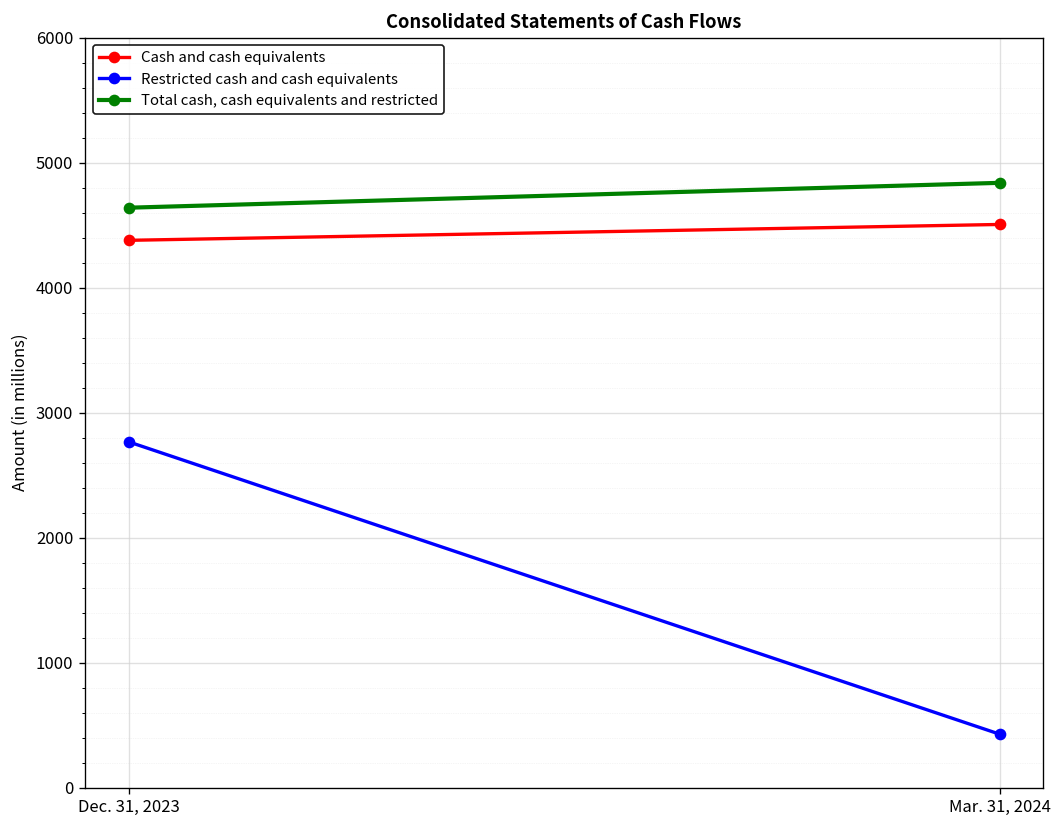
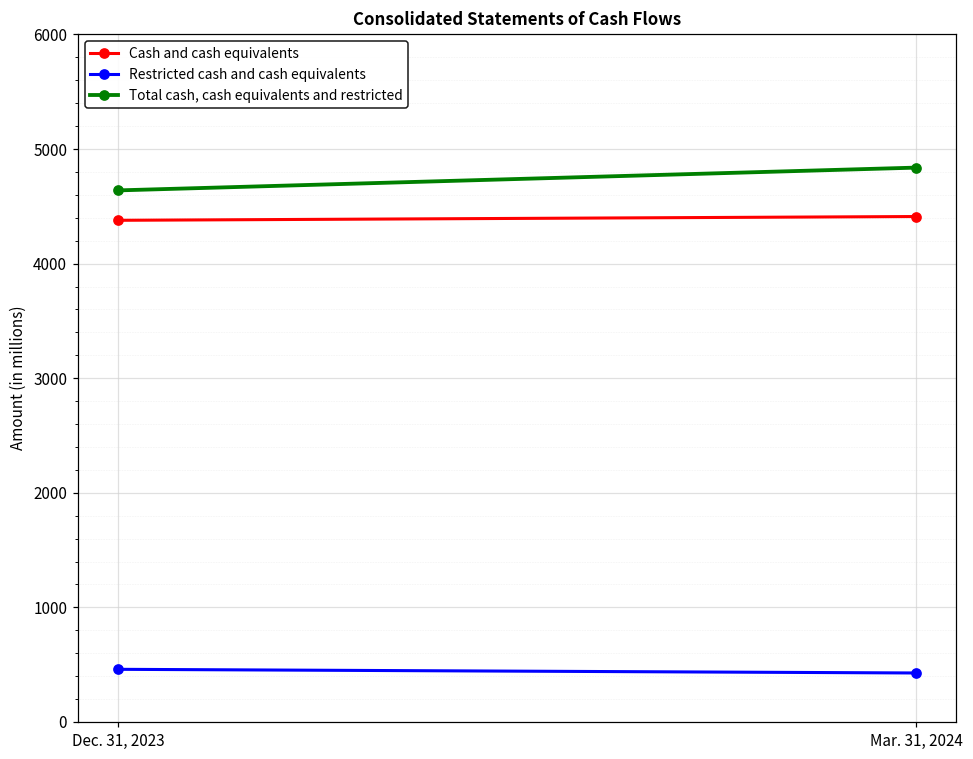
  {
    "Cash and cash equivalents": {
      "Dec. 31, 2023": 4380,
-     "Mar. 31, 2024": 4510
+     "Mar. 31, 2024": 4410
    },
    "Restricted cash and cash equivalents": {
-     "Dec. 31, 2023": 2770,
+     "Dec. 31, 2023": 460,
      "Mar. 31, 2024": 430
    },
    "Total cash, cash equivalents and restricted": {
      "Dec. 31, 2023": 4640,
      "Mar. 31, 2024": 4840
    }
  }
